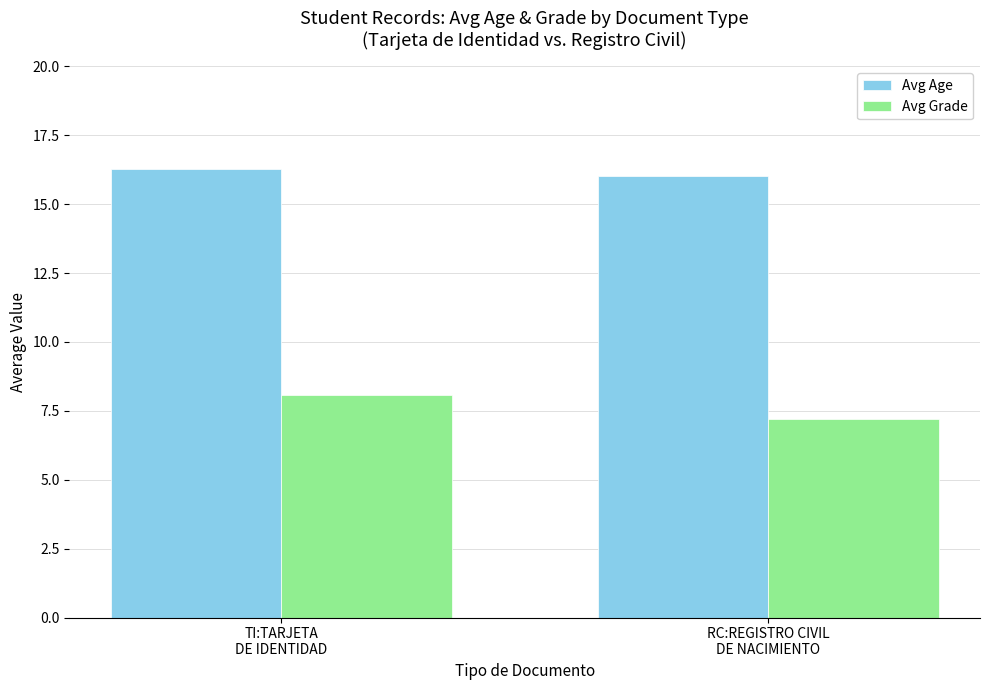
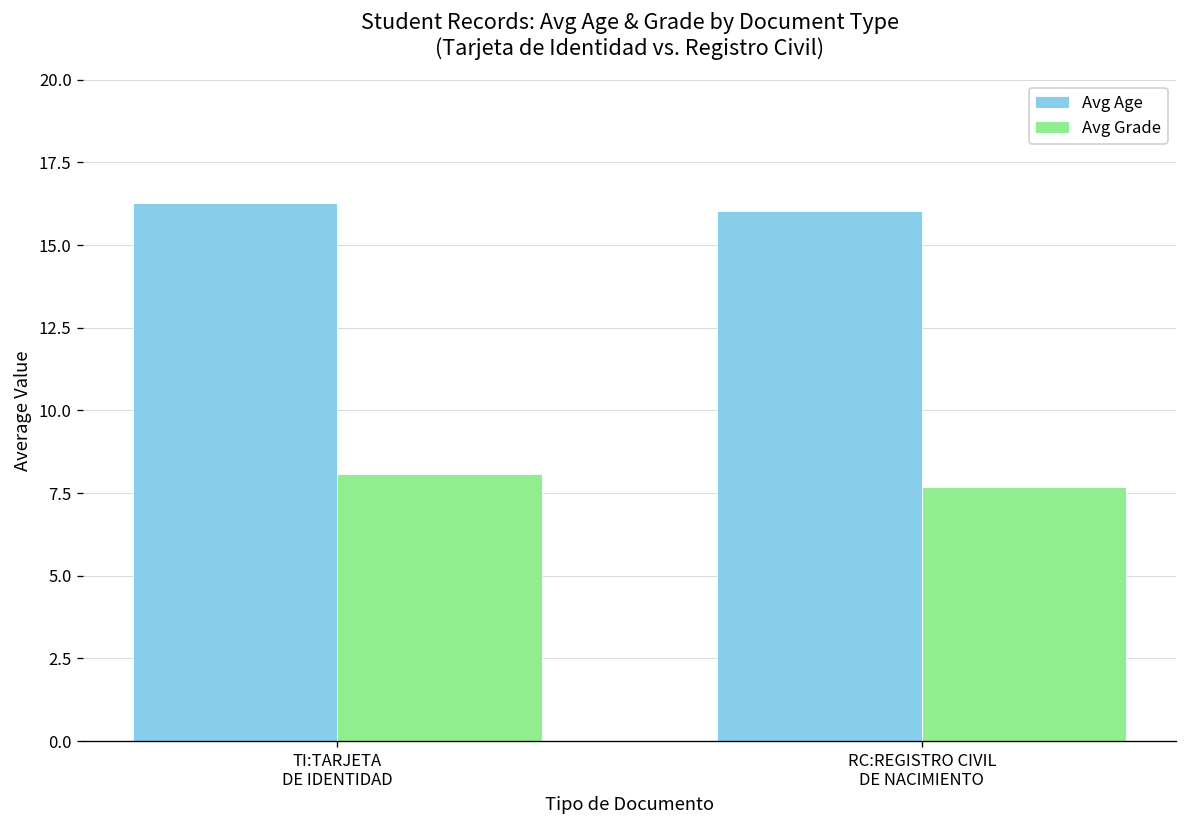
  {
    "Avg Age": {
      "TI:TARJETA DE IDENTIDAD": 16.3,
      "RC:REGISTRO CIVIL DE NACIMIENTO": 16.0
    },
    "Avg Grade": {
      "TI:TARJETA DE IDENTIDAD": 8.1,
-     "RC:REGISTRO CIVIL DE NACIMIENTO": 7.2
+     "RC:REGISTRO CIVIL DE NACIMIENTO": 7.7
    }
  }
